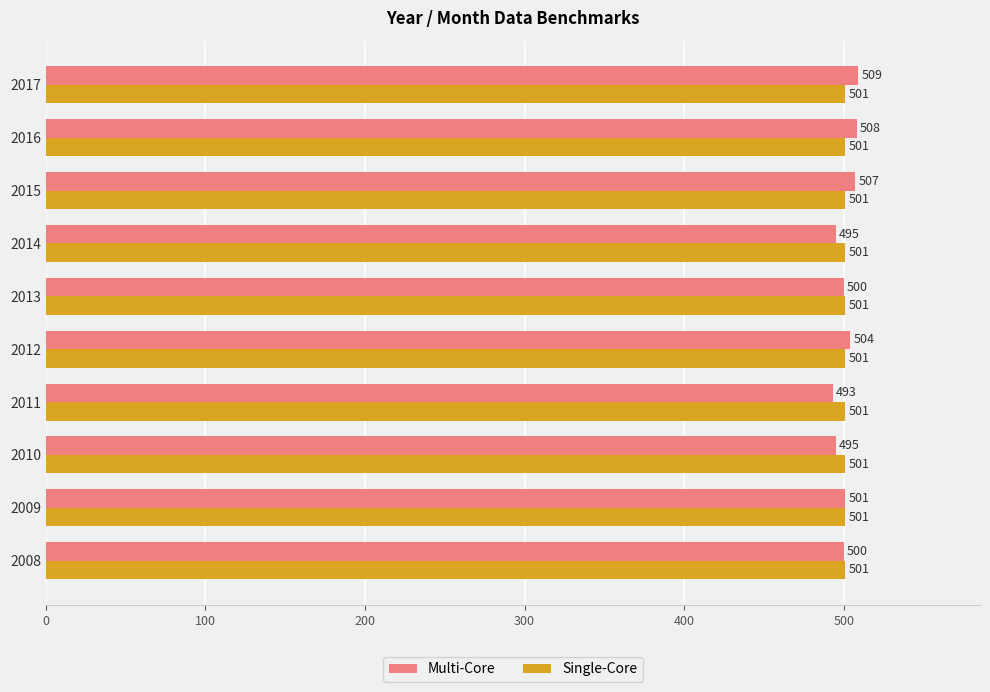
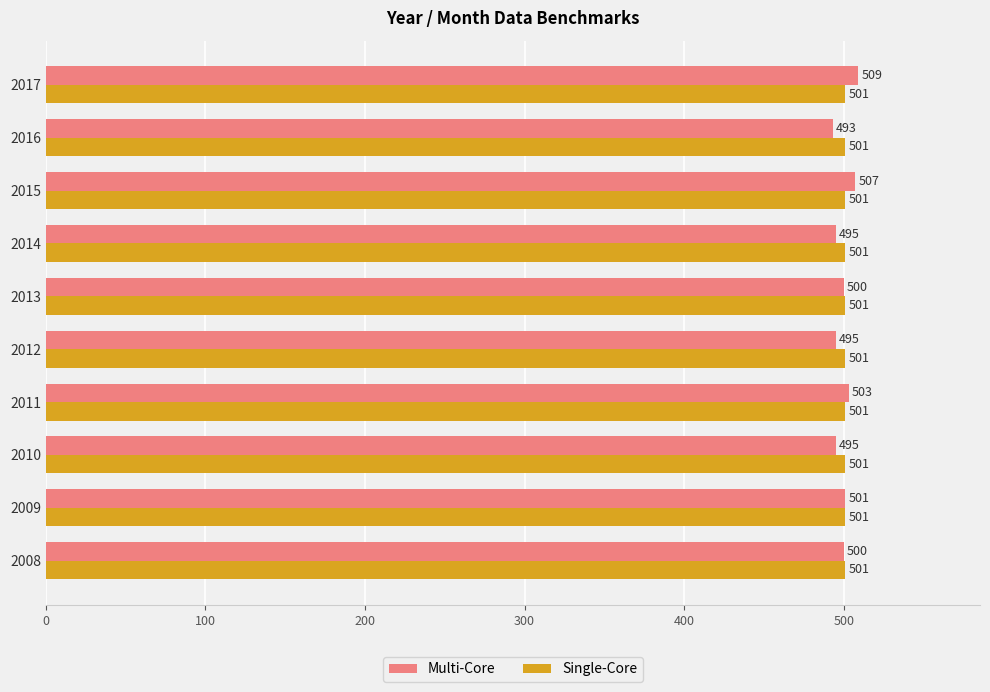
  {
    "Multi-Core": {
      "2017": 509,
-     "2016": 508,
+     "2016": 493,
      "2015": 507,
      "2014": 495,
      "2013": 500,
-     "2012": 504,
-     "2011": 493,
+     "2012": 495,
+     "2011": 503,
      "2010": 495,
      "2009": 501,
      "2008": 500
    },
    "Single-Core": {
      "2017": 501,
      "2016": 501,
      "2015": 501,
      "2014": 501,
      "2013": 501,
      "2012": 501,
      "2011": 501,
      "2010": 501,
      "2009": 501,
      "2008": 501
    }
  }
